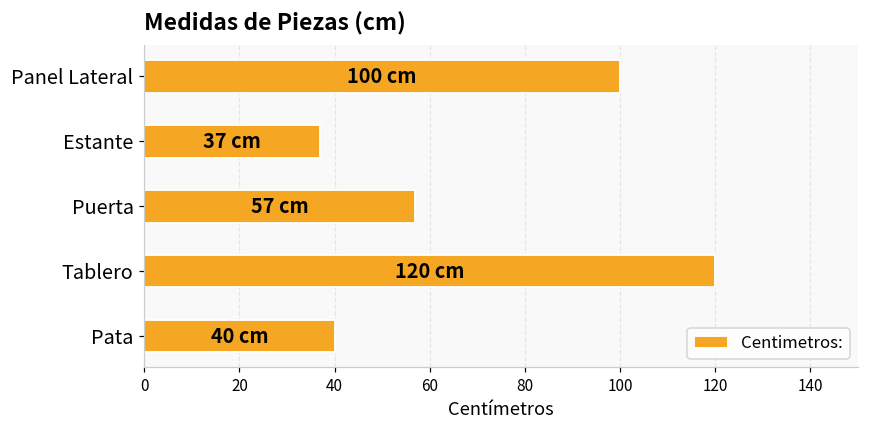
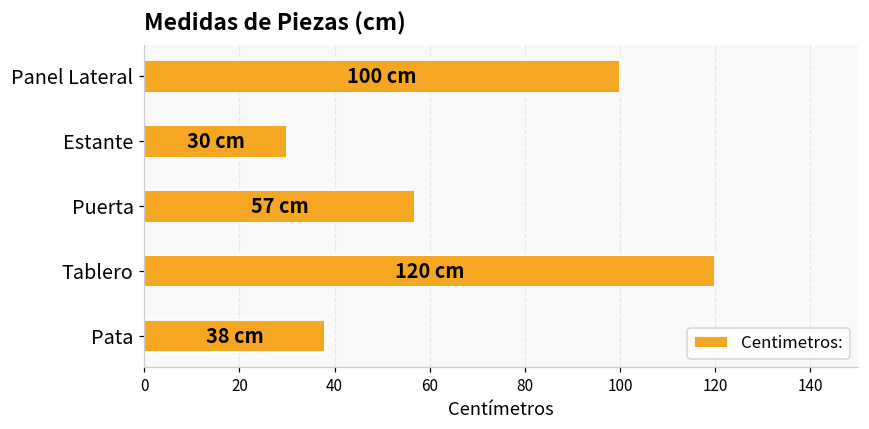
  {
    "Panel Lateral": 100,
-   "Estante": 37,
+   "Estante": 30,
    "Puerta": 57,
    "Tablero": 120,
-   "Pata": 40
+   "Pata": 38
  }
